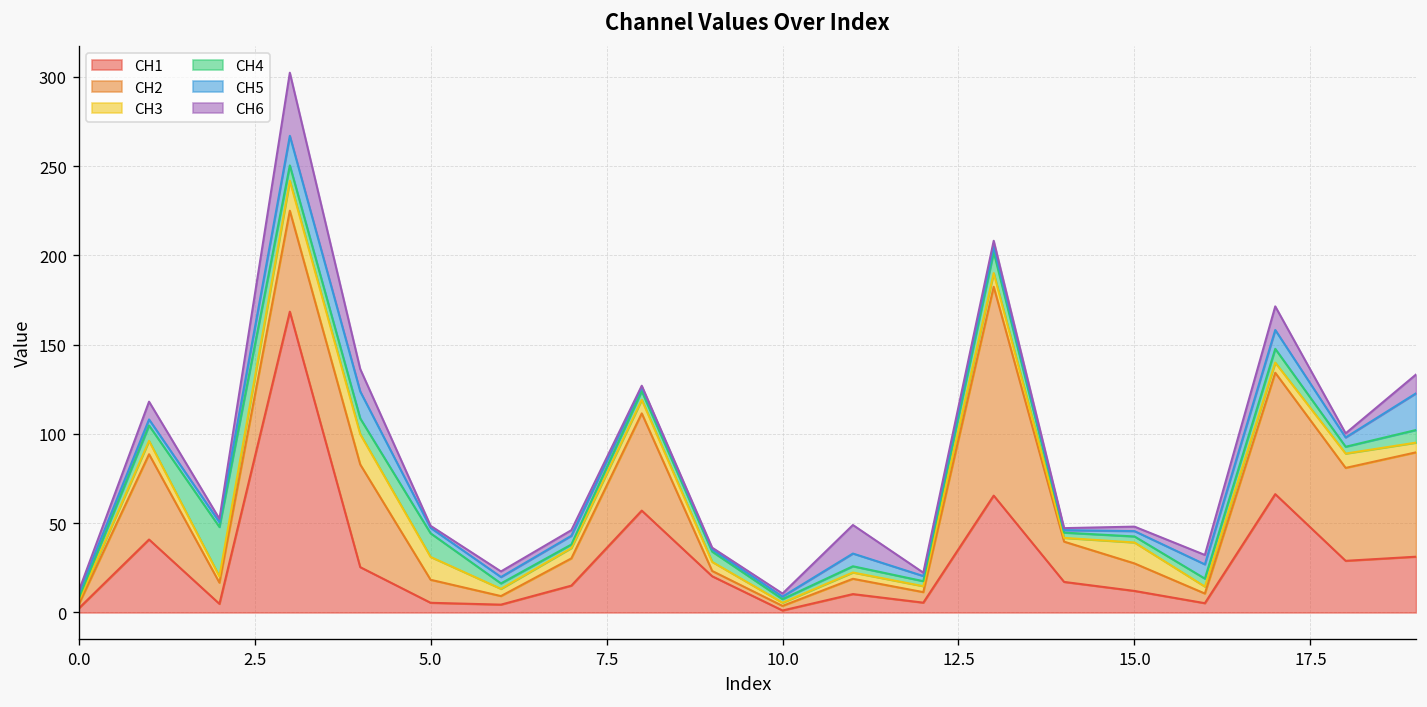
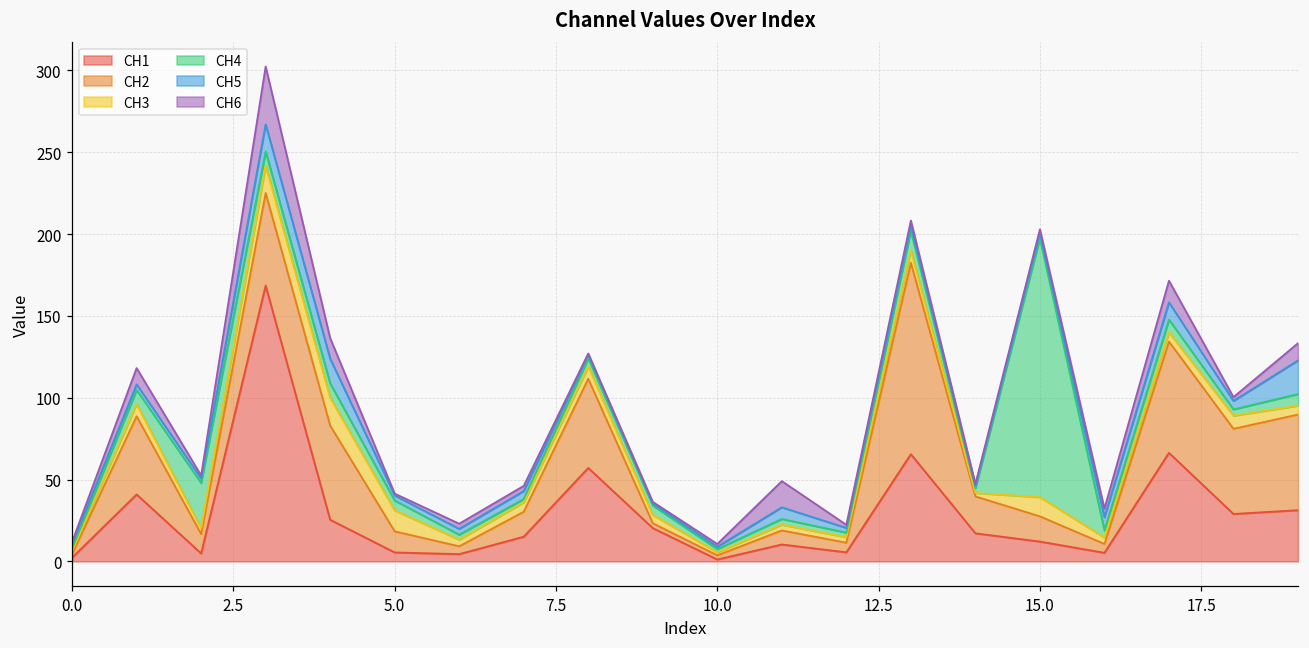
  {
    "CH4": {
-     "5.0": 13,
-     "15.0": 3
+     "5.0": 6,
+     "15.0": 158
    },
    "CH5": {
      "15.0": 3
    },
    "CH6": {
      "10.0": 2,
      "15.0": 3
    }
  }
